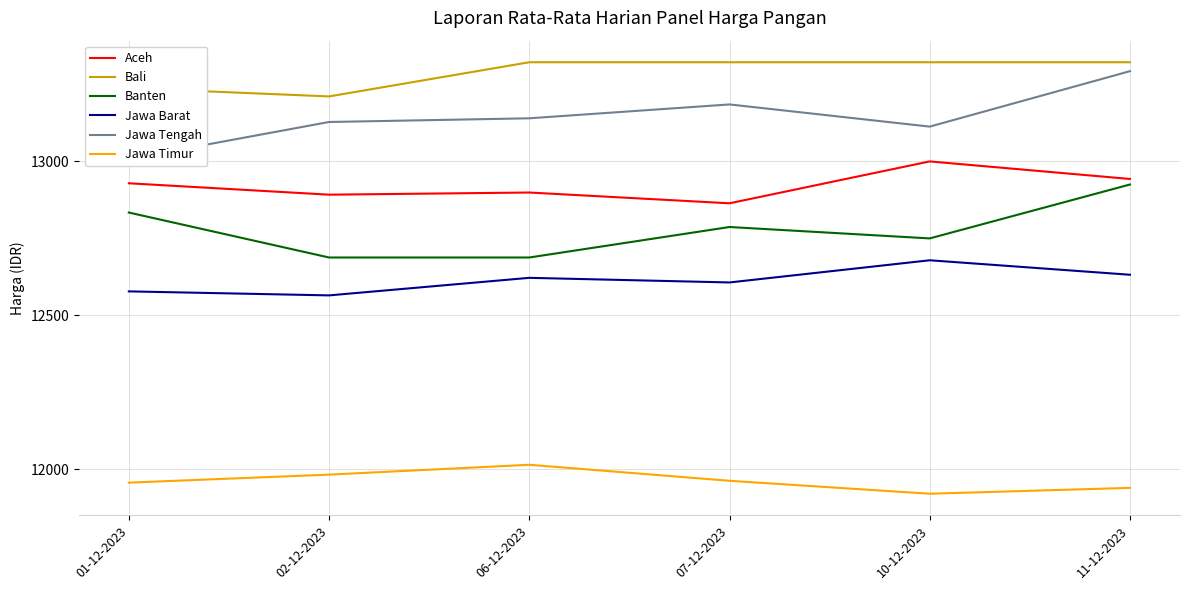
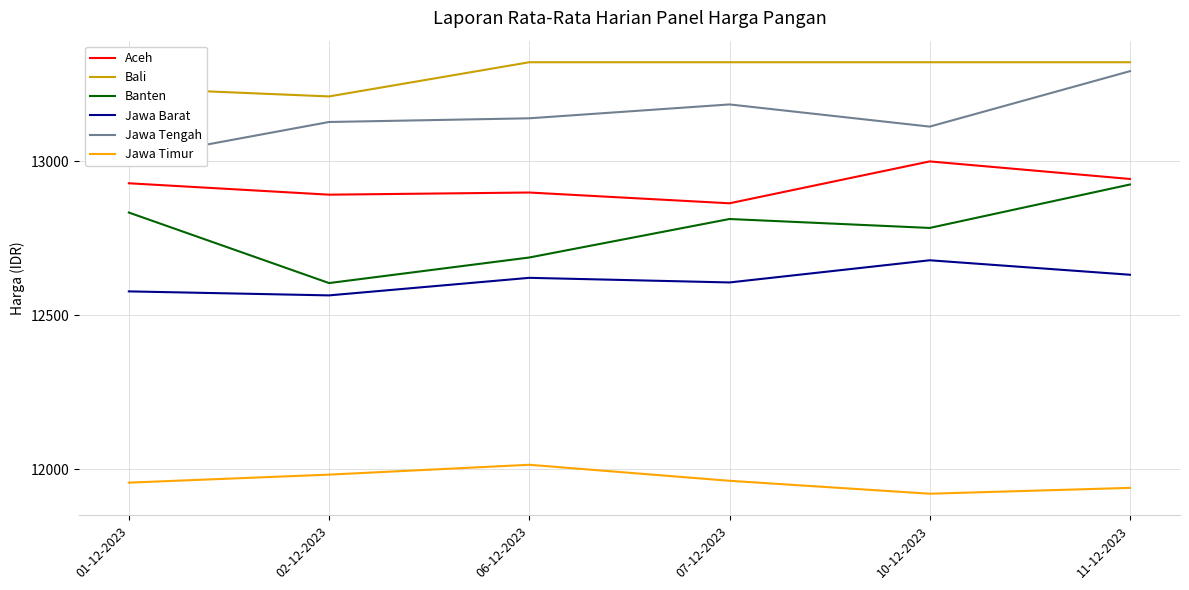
  {
    "Aceh": {
      "01-12-2023": 12930,
      "02-12-2023": 12890,
      "06-12-2023": 12900,
      "07-12-2023": 12860,
      "10-12-2023": 13000,
      "11-12-2023": 12940
    },
    "Banten": {
      "01-12-2023": 12830,
-     "02-12-2023": 12690,
+     "02-12-2023": 12610,
      "06-12-2023": 12690,
-     "07-12-2023": 12790,
-     "10-12-2023": 12750,
+     "07-12-2023": 12810,
+     "10-12-2023": 12780,
      "11-12-2023": 12930
    },
    "Jawa Barat": {
      "01-12-2023": 12580,
      "02-12-2023": 12570,
      "06-12-2023": 12620,
      "07-12-2023": 12610,
      "10-12-2023": 12680,
      "11-12-2023": 12630
    },
    "Jawa Tengah": {
      "02-12-2023": 13130,
      "06-12-2023": 13140,
      "07-12-2023": 13190,
      "10-12-2023": 13110,
      "11-12-2023": 13290
    }
  }
